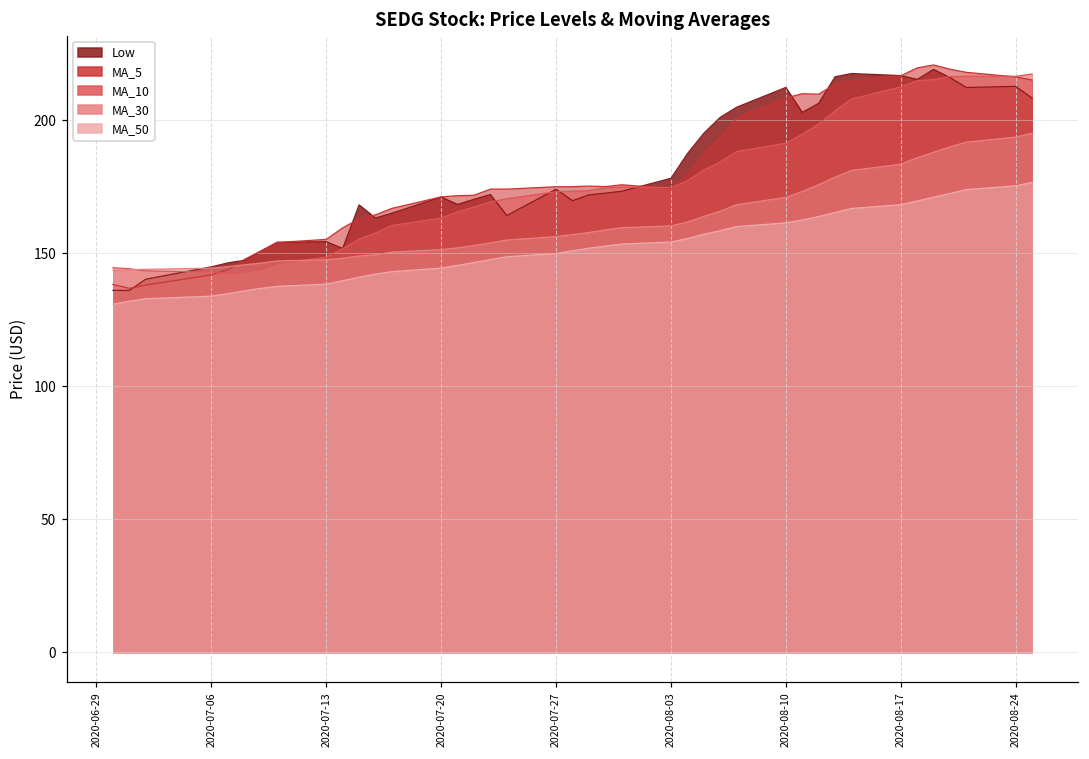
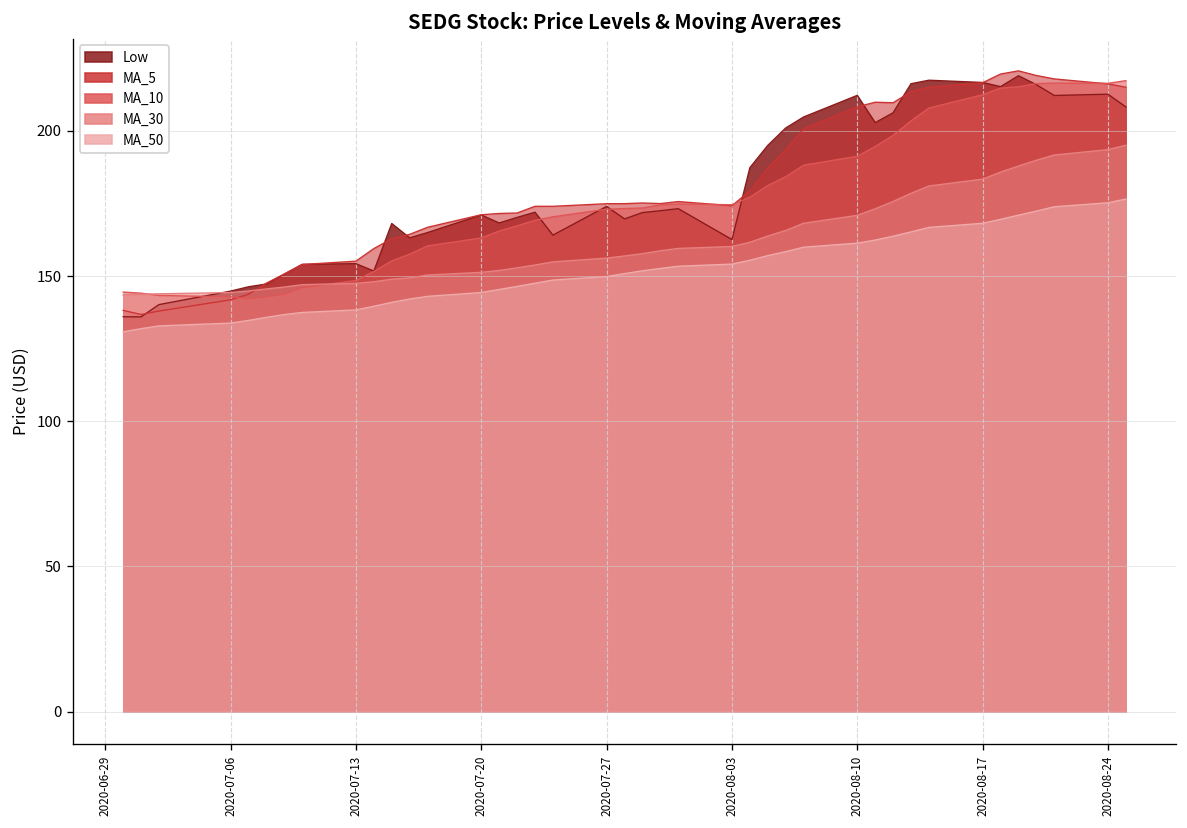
  {
    "Low": {
-     "2020-08-03": 178,
+     "2020-08-03": 163,
      "2020-08-10": 212,
      "2020-08-24": 213
    }
  }
